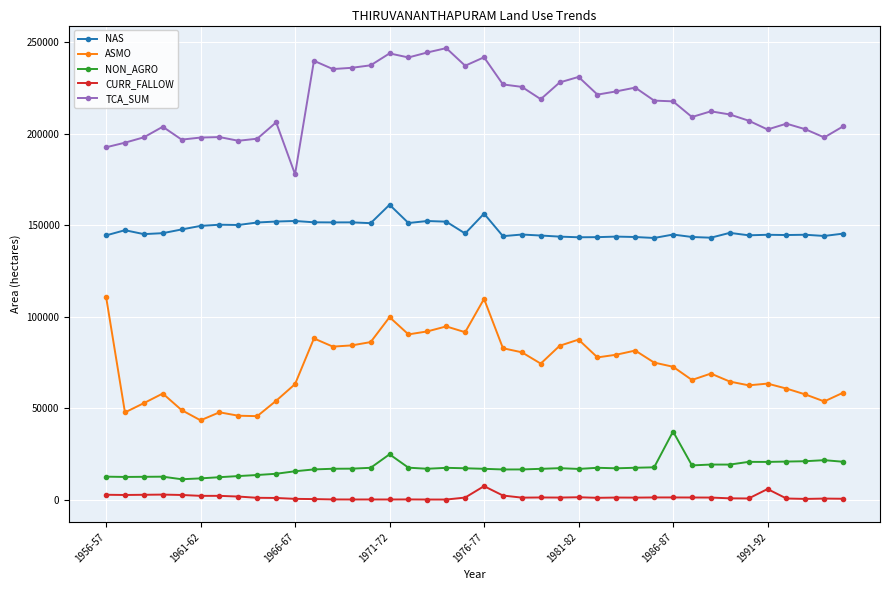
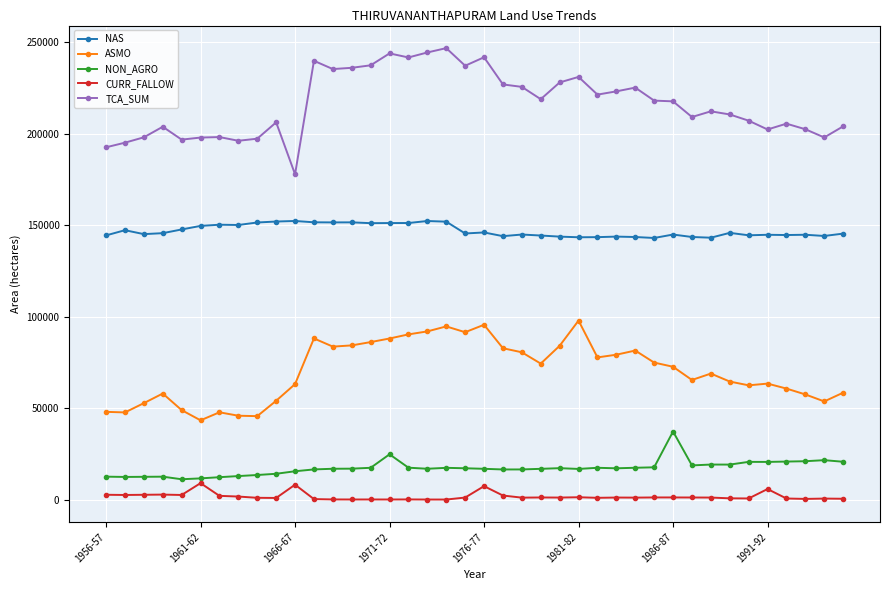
  {
    "NAS": {
      "1956-57": 144000,
      "1961-62": 150000,
      "1966-67": 152000,
-     "1971-72": 161000,
-     "1976-77": 156000,
+     "1971-72": 151000,
+     "1976-77": 146000,
      "1981-82": 143000,
      "1986-87": 145000,
      "1991-92": 145000
    },
    "ASMO": {
-     "1956-57": 111000,
+     "1956-57": 48000,
      "1961-62": 43000,
      "1966-67": 63000,
-     "1971-72": 100000,
-     "1976-77": 110000,
-     "1981-82": 88000,
+     "1971-72": 88000,
+     "1976-77": 96000,
+     "1981-82": 98000,
      "1986-87": 73000,
      "1991-92": 64000
    },
    "NON_AGRO": {
      "1956-57": 13000,
      "1961-62": 12000,
      "1966-67": 16000,
      "1971-72": 25000,
      "1976-77": 17000,
      "1981-82": 17000,
      "1986-87": 37000,
      "1991-92": 21000
    },
    "CURR_FALLOW": {
      "1956-57": 3000,
-     "1961-62": 2000,
-     "1966-67": 1000,
+     "1961-62": 9000,
+     "1966-67": 8000,
      "1971-72": 0,
      "1976-77": 8000,
      "1981-82": 1000,
      "1986-87": 1000,
      "1991-92": 6000
    },
    "TCA_SUM": {
      "1956-57": 193000,
      "1961-62": 198000,
      "1966-67": 178000,
      "1971-72": 244000,
      "1976-77": 242000,
      "1981-82": 231000,
      "1986-87": 218000,
      "1991-92": 202000
    }
  }
